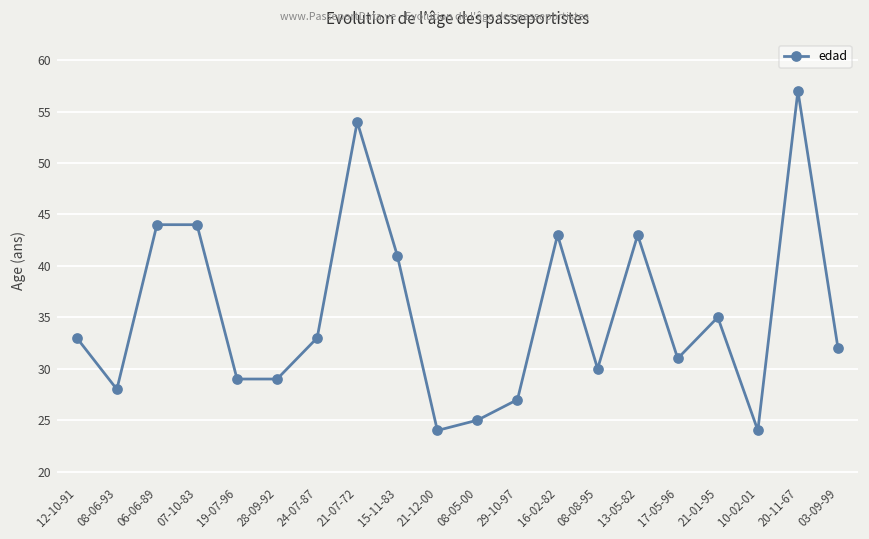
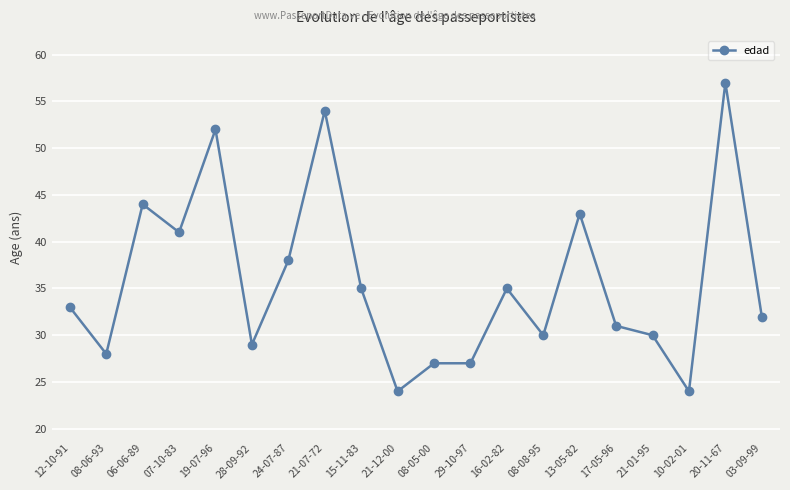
  {
    "12-10-91": 33,
    "08-06-93": 28,
    "06-06-89": 44,
-   "07-10-83": 44,
-   "19-07-96": 29,
+   "07-10-83": 41,
+   "19-07-96": 52,
    "28-09-92": 29,
-   "24-07-87": 33,
+   "24-07-87": 38,
    "21-07-72": 54,
-   "15-11-83": 41,
+   "15-11-83": 35,
    "21-12-00": 24,
-   "08-05-00": 25,
+   "08-05-00": 27,
    "29-10-97": 27,
-   "16-02-82": 43,
+   "16-02-82": 35,
    "08-08-95": 30,
    "13-05-82": 43,
    "17-05-96": 31,
-   "21-01-95": 35,
+   "21-01-95": 30,
    "10-02-01": 24,
    "20-11-67": 57,
    "03-09-99": 32
  }
